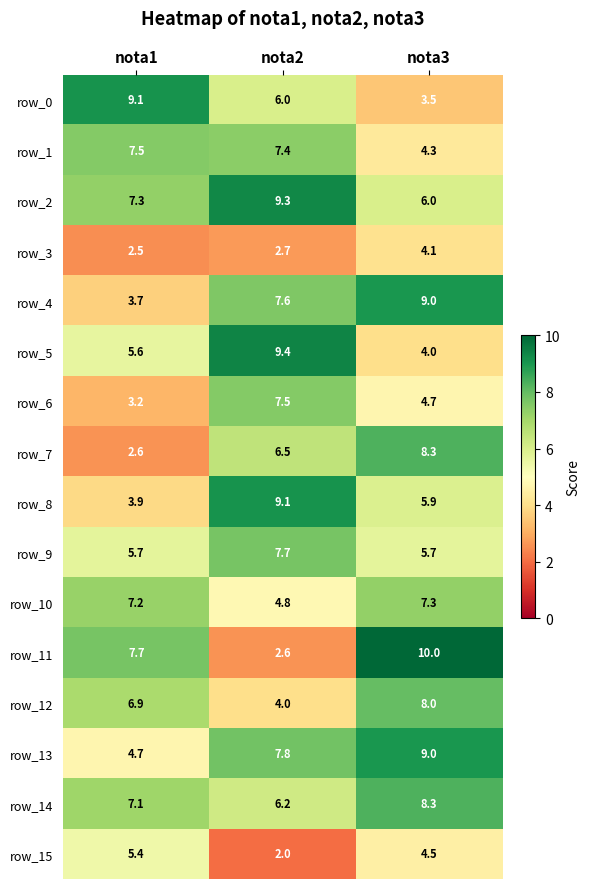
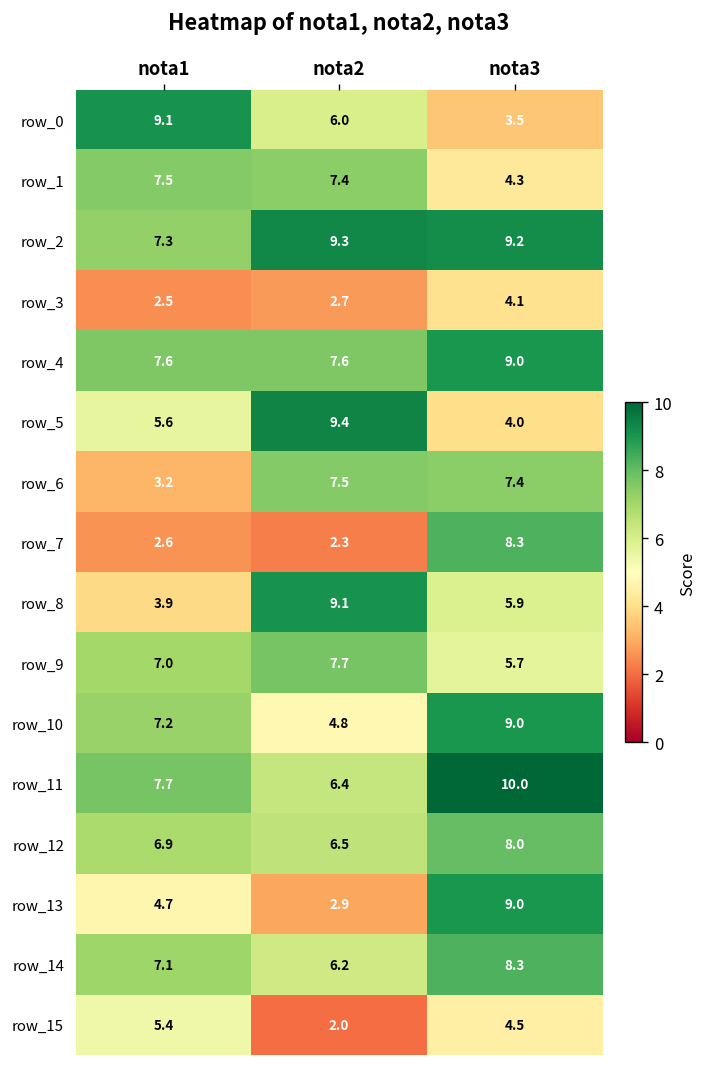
  {
    "row_0": {
      "nota1": 9.1,
      "nota2": 6.0,
      "nota3": 3.5
    },
    "row_1": {
      "nota1": 7.5,
      "nota2": 7.4,
      "nota3": 4.3
    },
    "row_2": {
      "nota1": 7.3,
      "nota2": 9.3,
-     "nota3": 6.0
+     "nota3": 9.2
    },
    "row_3": {
      "nota1": 2.5,
      "nota2": 2.7,
      "nota3": 4.1
    },
    "row_4": {
-     "nota1": 3.7,
+     "nota1": 7.6,
      "nota2": 7.6,
      "nota3": 9.0
    },
    "row_5": {
      "nota1": 5.6,
      "nota2": 9.4,
      "nota3": 4.0
    },
    "row_6": {
      "nota1": 3.2,
      "nota2": 7.5,
-     "nota3": 4.7
+     "nota3": 7.4
    },
    "row_7": {
      "nota1": 2.6,
-     "nota2": 6.5,
+     "nota2": 2.3,
      "nota3": 8.3
    },
    "row_8": {
      "nota1": 3.9,
      "nota2": 9.1,
      "nota3": 5.9
    },
    "row_9": {
-     "nota1": 5.7,
+     "nota1": 7.0,
      "nota2": 7.7,
      "nota3": 5.7
    },
    "row_10": {
      "nota1": 7.2,
      "nota2": 4.8,
-     "nota3": 7.3
+     "nota3": 9.0
    },
    "row_11": {
      "nota1": 7.7,
-     "nota2": 2.6,
+     "nota2": 6.4,
      "nota3": 10.0
    },
    "row_12": {
      "nota1": 6.9,
-     "nota2": 4.0,
+     "nota2": 6.5,
      "nota3": 8.0
    },
    "row_13": {
      "nota1": 4.7,
-     "nota2": 7.8,
+     "nota2": 2.9,
      "nota3": 9.0
    },
    "row_14": {
      "nota1": 7.1,
      "nota2": 6.2,
      "nota3": 8.3
    },
    "row_15": {
      "nota1": 5.4,
      "nota2": 2.0,
      "nota3": 4.5
    }
  }
